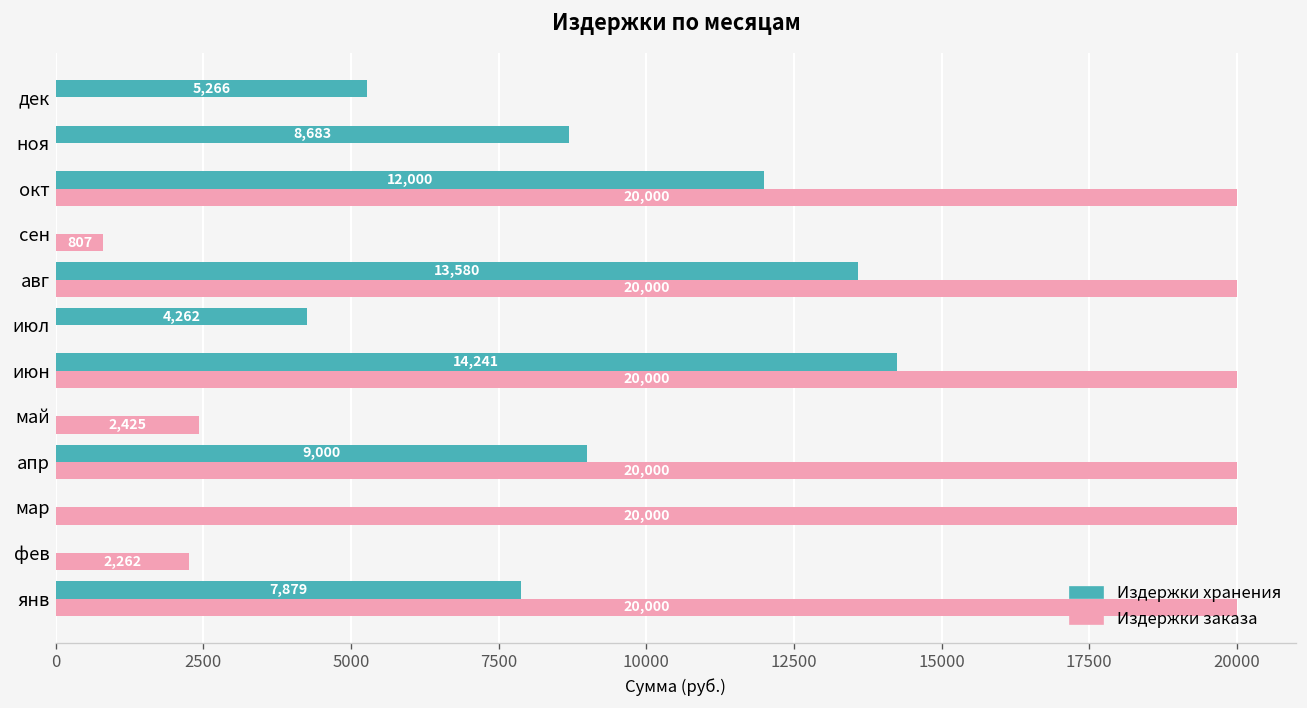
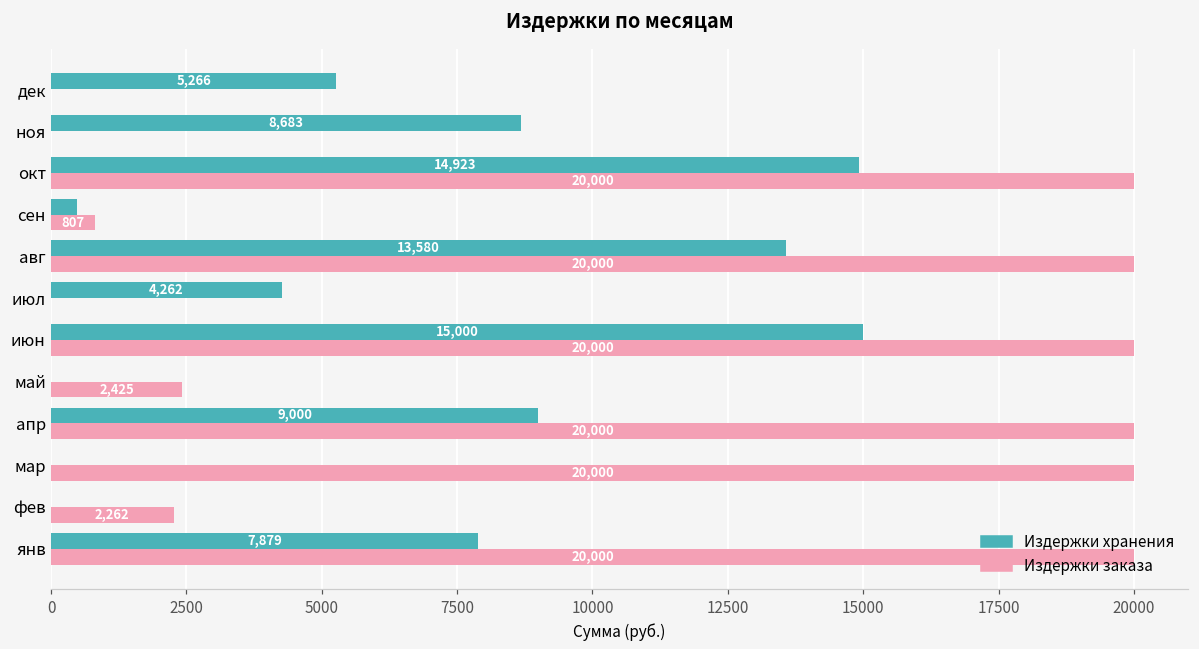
  {
    "Издержки хранения": {
      "дек": "5,266",
      "ноя": "8,683",
-     "окт": "12,000",
-     "сен": "0",
+     "окт": "14,923",
+     "сен": "500",
      "авг": "13,580",
      "июл": "4,262",
-     "июн": "14,241",
+     "июн": "15,000",
      "апр": "9,000",
      "янв": "7,879"
    },
    "Издержки заказа": {
      "окт": "20,000",
      "сен": "807",
      "авг": "20,000",
      "июн": "20,000",
      "май": "2,425",
      "апр": "20,000",
      "мар": "20,000",
      "фев": "2,262",
      "янв": "20,000"
    }
  }
